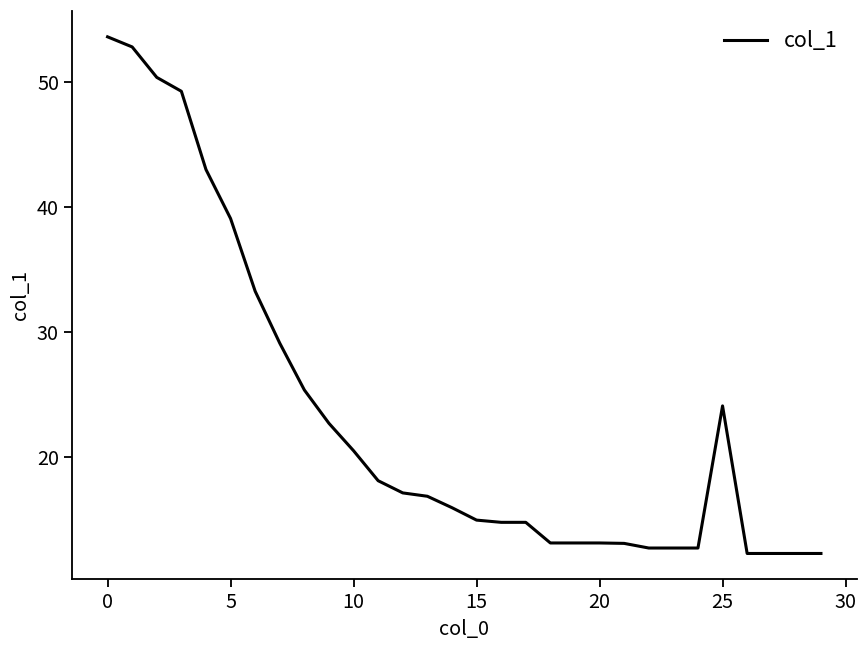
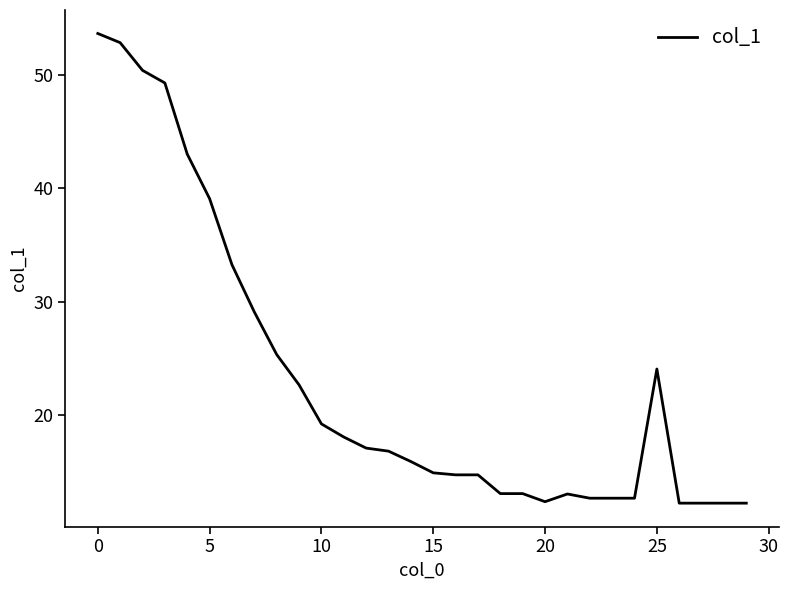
  {
    "0": 53.6,
    "5": 39.1,
-   "10": 20.5,
+   "10": 19.2,
    "15": 14.9,
-   "20": 13.1,
+   "20": 12.4,
    "25": 24.1
  }
